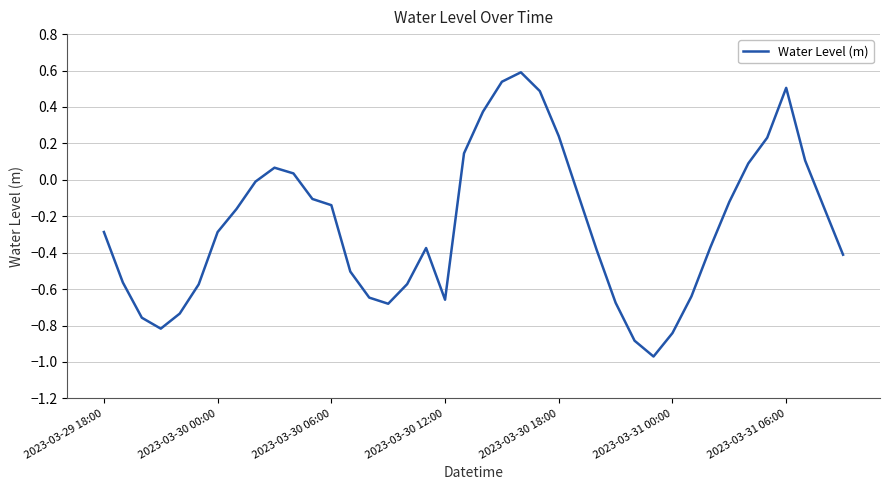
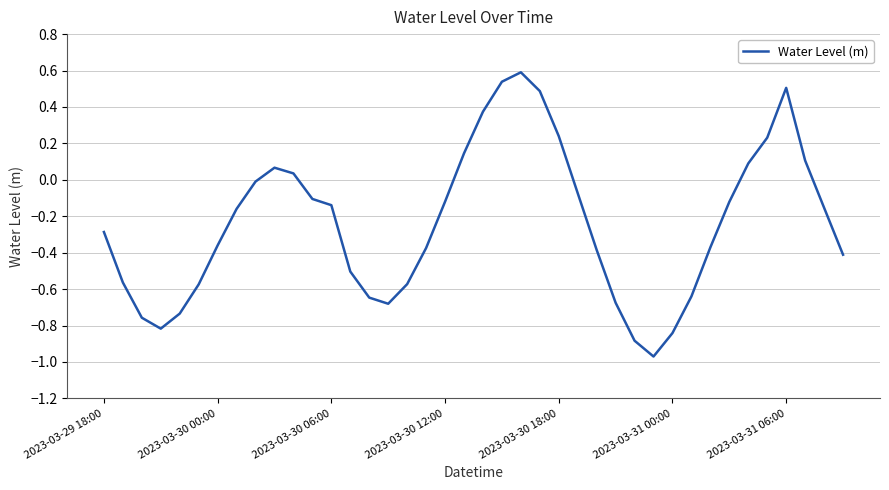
  {
    "2023-03-29 18:00": -0.29,
-   "2023-03-30 00:00": -0.29,
+   "2023-03-30 00:00": -0.36,
    "2023-03-30 06:00": -0.14,
-   "2023-03-30 12:00": -0.66,
+   "2023-03-30 12:00": -0.12,
    "2023-03-30 18:00": 0.24,
    "2023-03-31 00:00": -0.84,
    "2023-03-31 06:00": 0.50
  }
